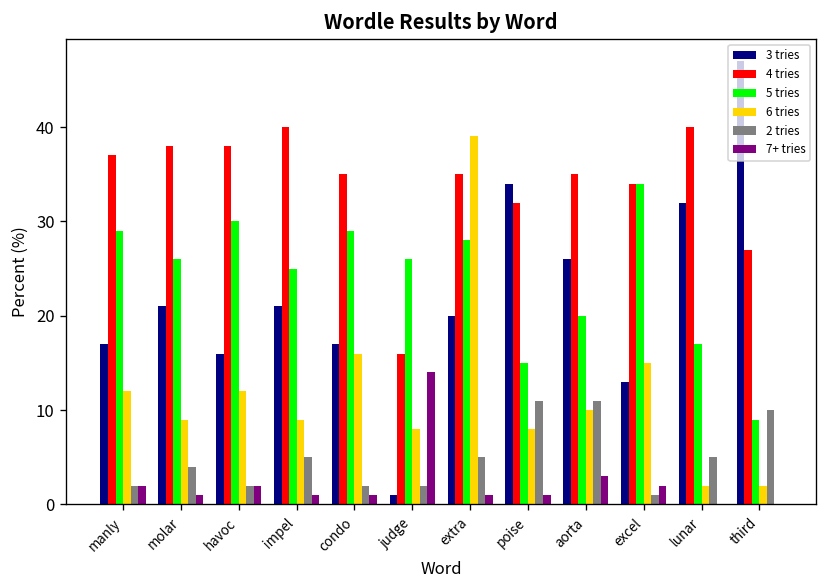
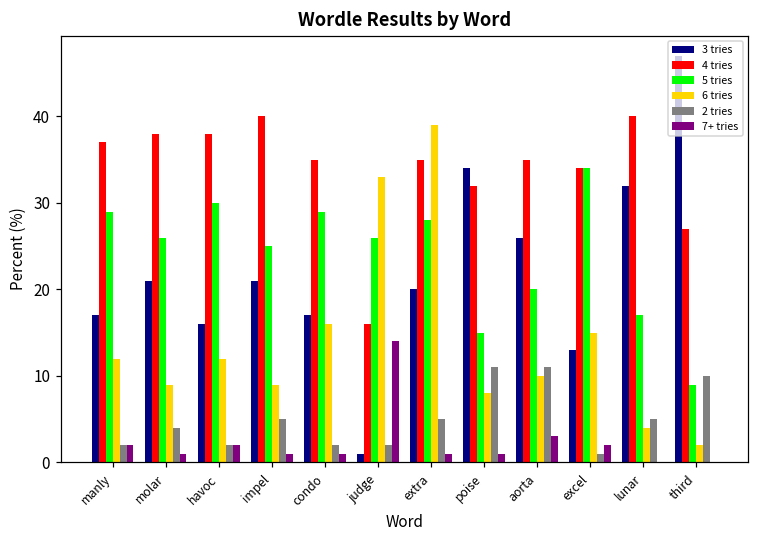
  {
    "3 tries": {
      "manly": 17,
      "molar": 21,
      "havoc": 16,
      "impel": 21,
      "condo": 17,
      "judge": 1,
      "extra": 20,
      "poise": 34,
      "aorta": 26,
      "excel": 13,
      "lunar": 32
    },
    "4 tries": {
      "manly": 37,
      "molar": 38,
      "havoc": 38,
      "impel": 40,
      "condo": 35,
      "judge": 16,
      "extra": 35,
      "poise": 32,
      "aorta": 35,
      "excel": 34,
      "lunar": 40,
      "third": 27
    },
    "5 tries": {
      "manly": 29,
      "molar": 26,
      "havoc": 30,
      "impel": 25,
      "condo": 29,
      "judge": 26,
      "extra": 28,
      "poise": 15,
      "aorta": 20,
      "excel": 34,
      "lunar": 17,
      "third": 9
    },
    "6 tries": {
      "manly": 12,
      "molar": 9,
      "havoc": 12,
      "impel": 9,
      "condo": 16,
-     "judge": 8,
+     "judge": 33,
      "extra": 39,
      "poise": 8,
      "aorta": 10,
      "excel": 15,
-     "lunar": 2,
+     "lunar": 4,
      "third": 2
    },
    "2 tries": {
      "manly": 2,
      "molar": 4,
      "havoc": 2,
      "impel": 5,
      "condo": 2,
      "judge": 2,
      "extra": 5,
      "poise": 11,
      "aorta": 11,
      "excel": 1,
      "lunar": 5,
      "third": 10
    },
    "7+ tries": {
      "manly": 2,
      "molar": 1,
      "havoc": 2,
      "impel": 1,
      "condo": 1,
      "judge": 14,
      "extra": 1,
      "poise": 1,
      "aorta": 3,
      "excel": 2,
      "lunar": 0,
      "third": 0
    }
  }
